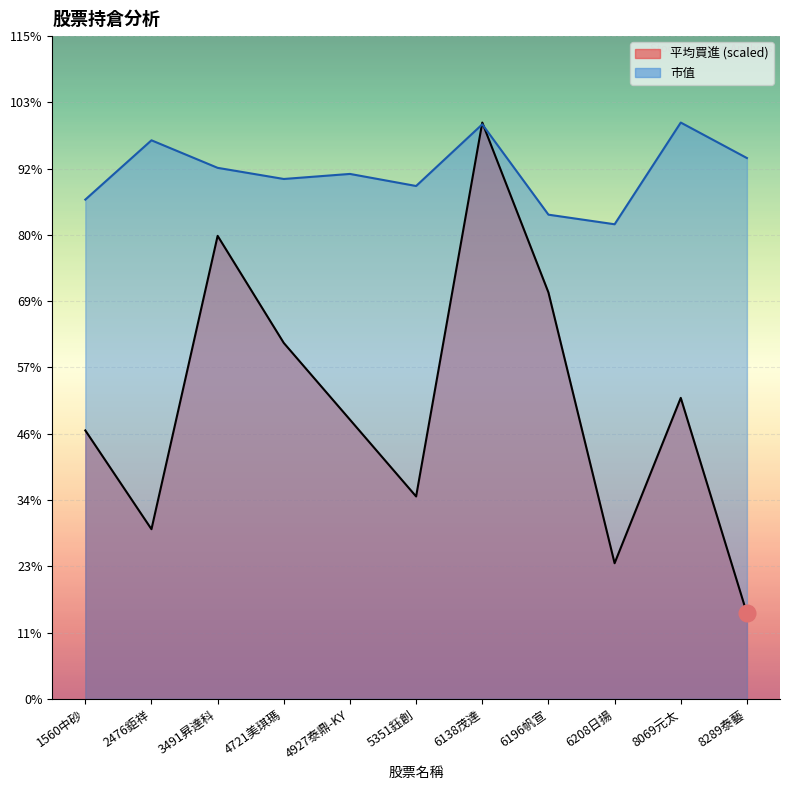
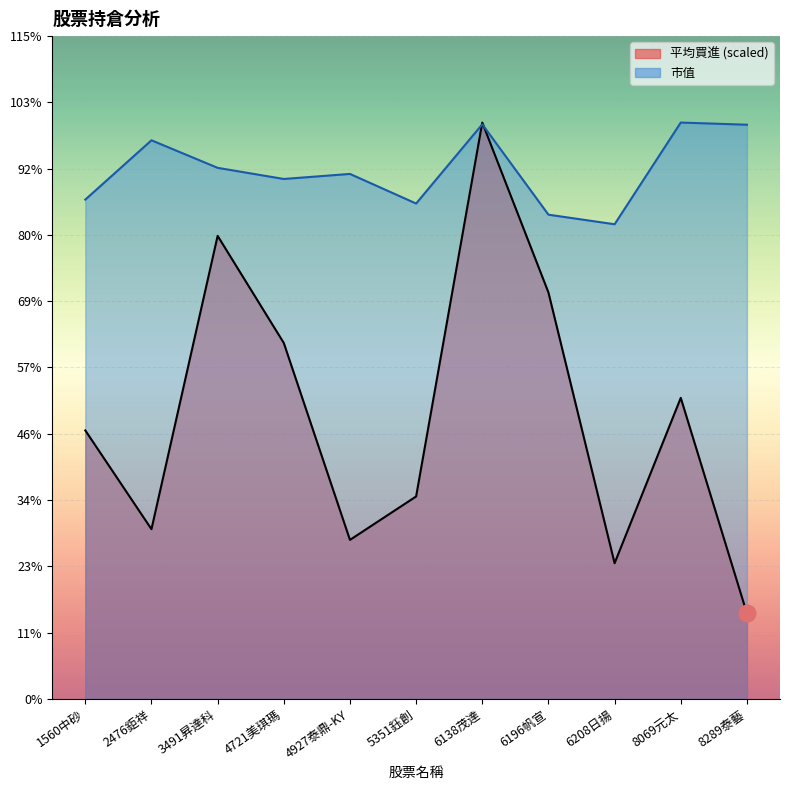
  {
    "平均買進 (scaled)": {
      "1560中砂": "47%",
      "2476鉅祥": "29%",
      "3491昇達科": "80%",
      "4721美琪瑪": "62%",
-     "4927泰鼎-KY": "48%",
+     "4927泰鼎-KY": "28%",
      "5351鈺創": "35%",
      "6196帆宣": "71%",
      "6208日揚": "24%",
      "8069元太": "52%"
    },
    "市值": {
      "1560中砂": "87%",
      "2476鉅祥": "97%",
      "3491昇達科": "92%",
      "4721美琪瑪": "90%",
      "4927泰鼎-KY": "91%",
-     "5351鈺創": "89%",
+     "5351鈺創": "86%",
      "6196帆宣": "84%",
      "6208日揚": "82%",
      "8069元太": "100%",
-     "8289泰藝": "94%"
+     "8289泰藝": "100%"
    }
  }
